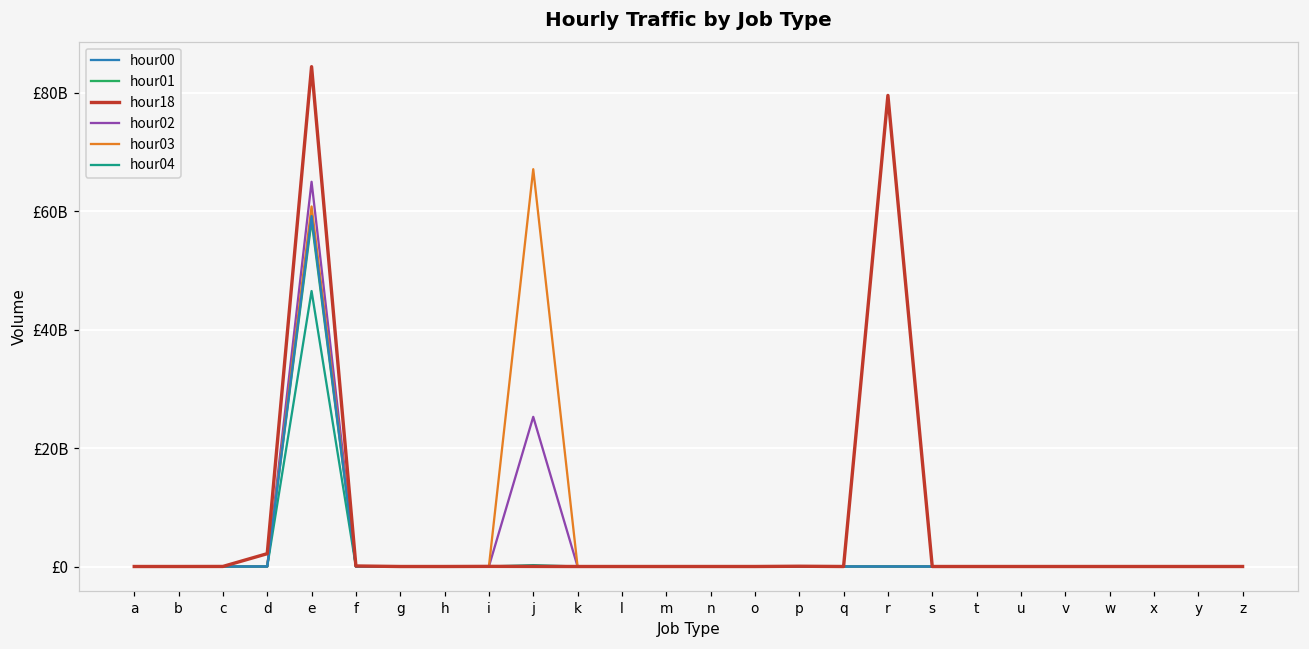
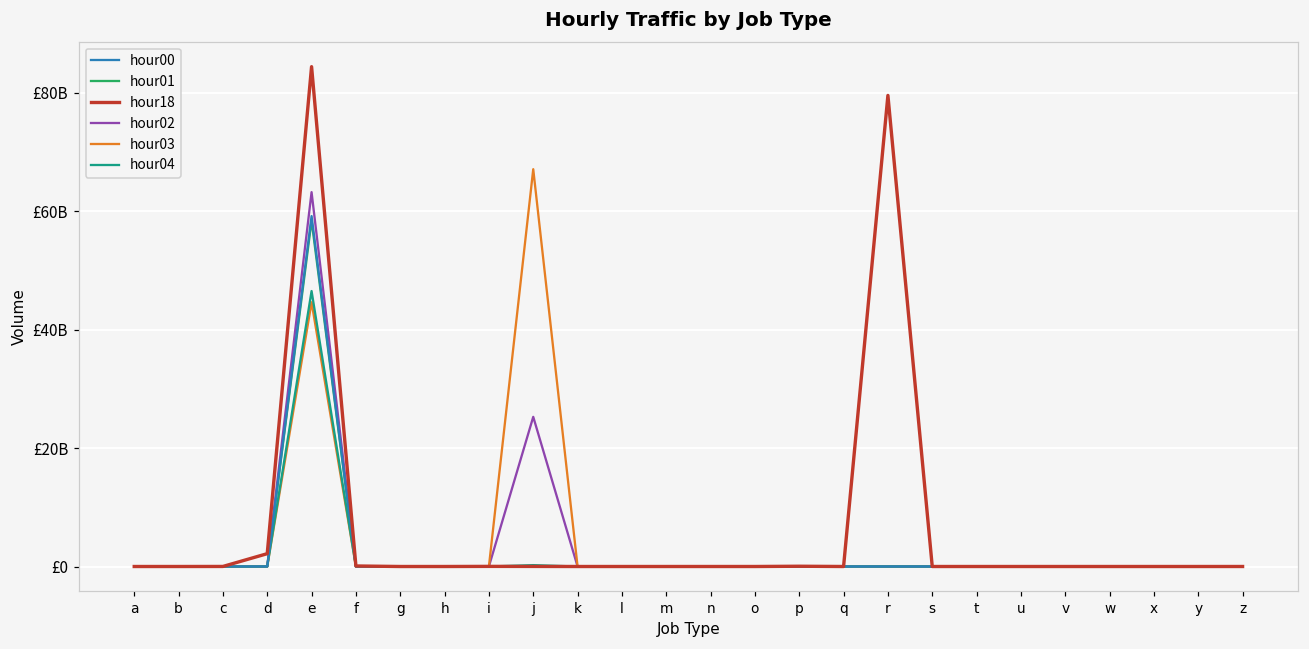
  {
    "hour00": {
      "e": "£59000000000"
    },
    "hour18": {
      "d": "£2000000000",
      "e": "£84000000000",
      "r": "£80000000000"
    },
    "hour02": {
-     "e": "£65000000000",
+     "e": "£63000000000",
      "j": "£25000000000"
    },
    "hour03": {
-     "e": "£61000000000",
+     "e": "£45000000000",
      "j": "£67000000000"
    }
  }
